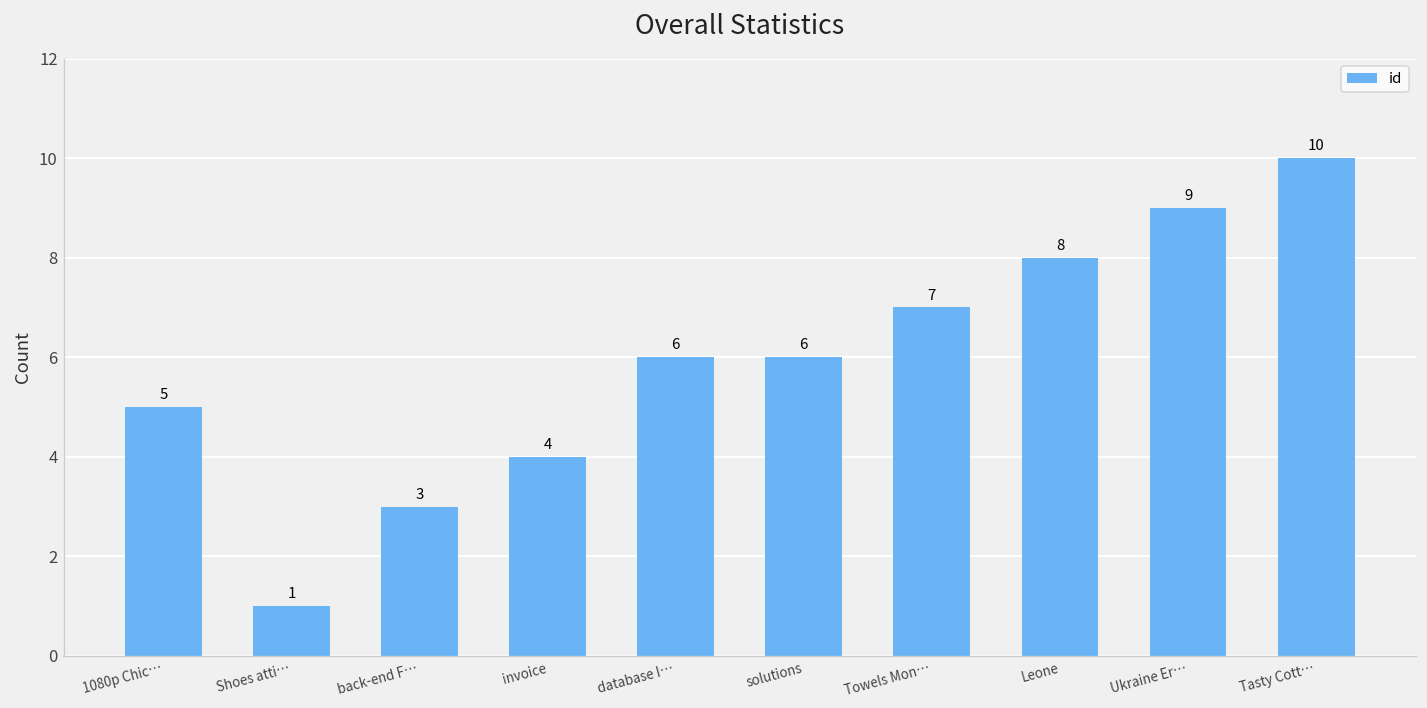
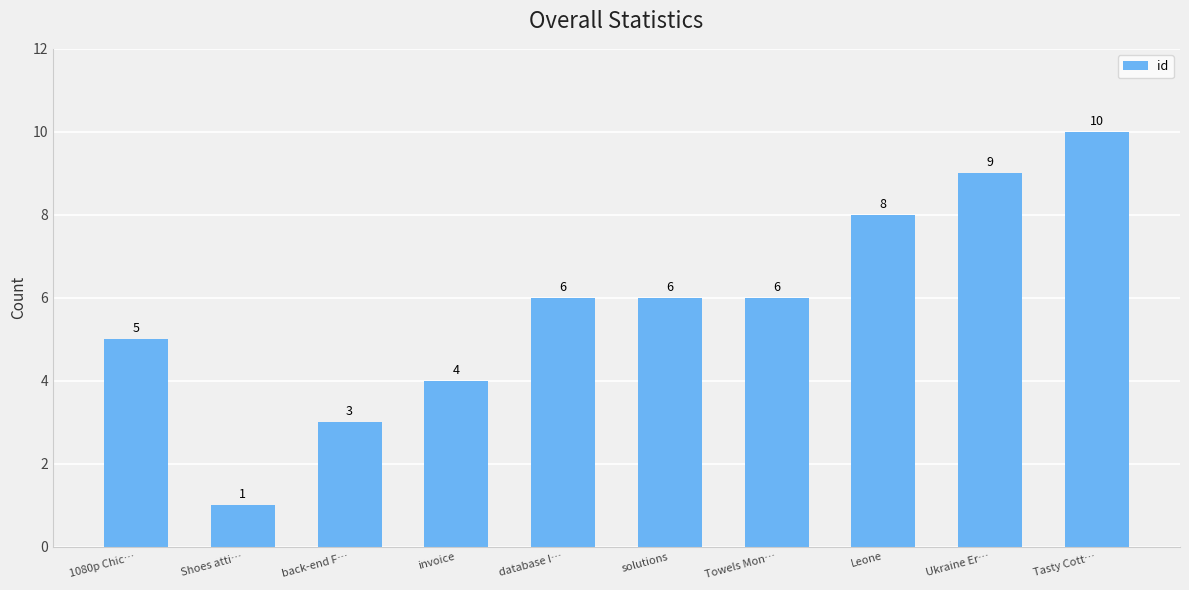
  {
    "1080p Chic…": 5,
    "Shoes atti…": 1,
    "back-end F…": 3,
    "invoice": 4,
    "database I…": 6,
    "solutions": 6,
-   "Towels Mon…": 7,
+   "Towels Mon…": 6,
    "Leone": 8,
    "Ukraine Er…": 9,
    "Tasty Cott…": 10
  }
